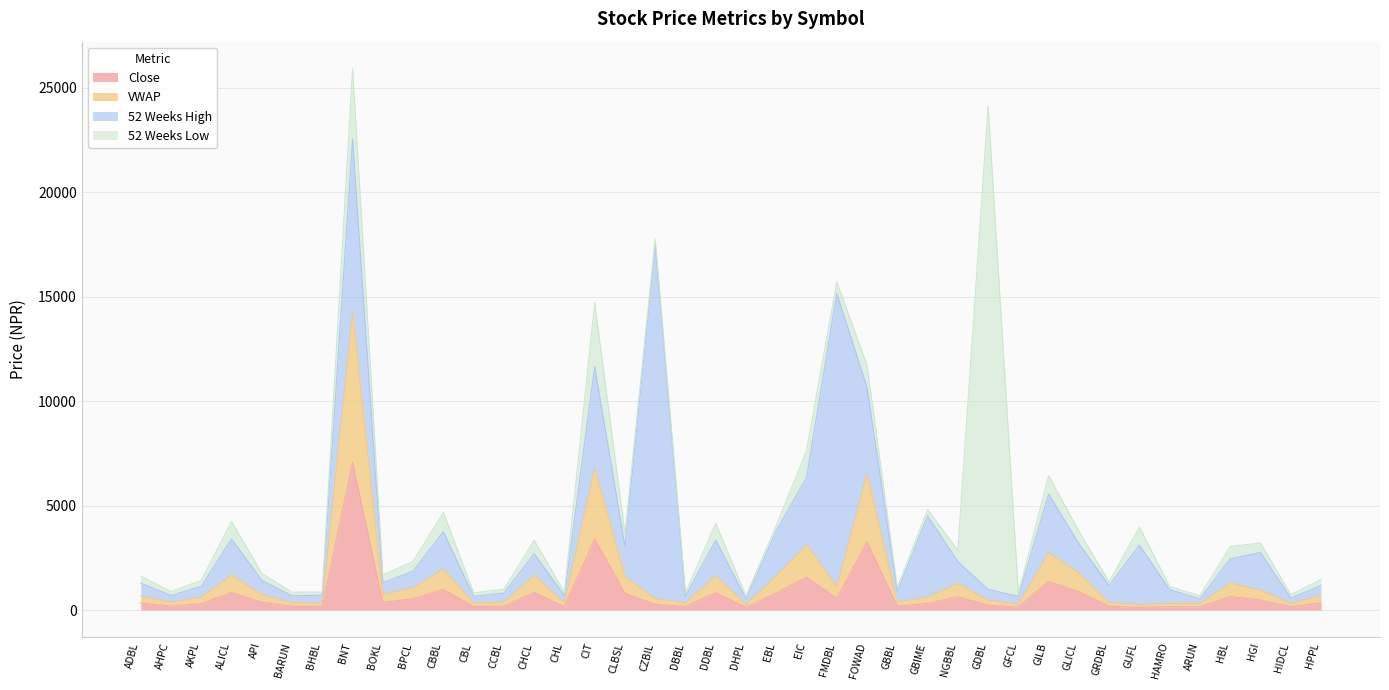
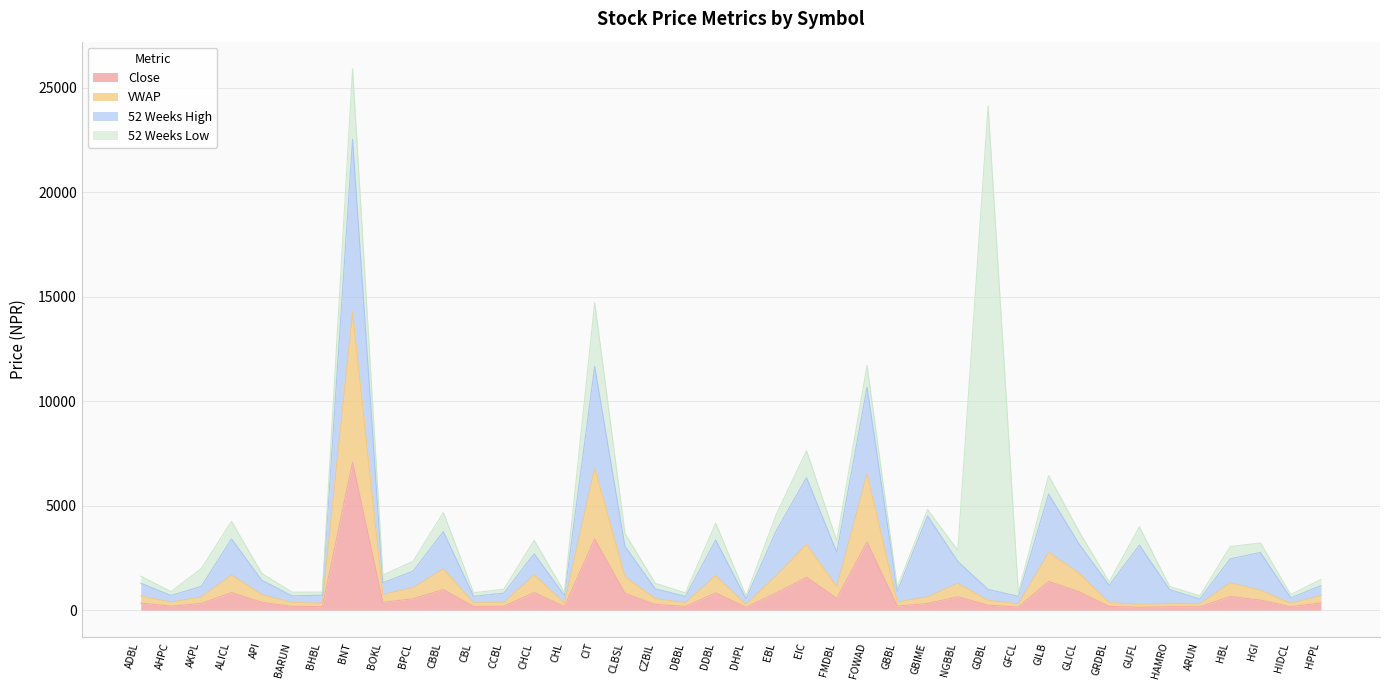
  {
    "52 Weeks High": {
      "ADBL": 600,
      "AHPC": 300,
      "AKPL": 500,
      "ALICL": 1700,
      "API": 700,
      "BARUN": 300,
      "BHBL": 400,
      "BNT": 8300,
      "BOKL": 600,
      "BPCL": 800,
      "CBBL": 1800,
      "CBL": 300,
      "CCBL": 400,
      "CHCL": 1000,
      "CHL": 400,
      "CIT": 4900,
      "CLBSL": 1400,
-     "CZBIL": 17000,
+     "CZBIL": 500,
      "DBBL": 300,
      "DDBL": 1700,
      "DHPL": 300,
      "EBL": 2100,
      "EIC": 3200,
-     "FMDBL": 14000,
+     "FMDBL": 1600,
      "FOWAD": 4100,
      "GBBL": 500,
      "GBIME": 3900,
      "NGBBL": 1100,
      "GDBL": 500,
      "GFCL": 400,
      "GILB": 2800,
      "GLICL": 1400,
      "GRDBL": 800,
      "GUFL": 2800,
      "HAMRO": 700,
      "ARUN": 200,
      "HBL": 1100,
      "HGI": 1800,
      "HIDCL": 300,
      "HPPL": 500
    },
    "52 Weeks Low": {
      "ADBL": 300,
      "AHPC": 200,
-     "AKPL": 300,
+     "AKPL": 900,
      "ALICL": 800,
      "API": 300,
      "BARUN": 200,
      "BHBL": 100,
      "BNT": 3400,
      "BOKL": 400,
      "BPCL": 500,
      "CBBL": 900,
      "CBL": 200,
      "CCBL": 200,
      "CHCL": 600,
      "CHL": 200,
      "CIT": 3000,
      "CLBSL": 600,
      "CZBIL": 300,
      "DBBL": 200,
      "DDBL": 800,
      "DHPL": 100,
-     "EBL": 300,
+     "EBL": 800,
      "EIC": 1300,
      "FMDBL": 600,
      "FOWAD": 1100,
      "GBBL": 200,
      "GBIME": 300,
      "NGBBL": 500,
      "GDBL": 23200,
      "GFCL": 100,
      "GILB": 900,
      "GLICL": 600,
      "GRDBL": 200,
      "GUFL": 900,
      "HAMRO": 100,
      "ARUN": 100,
      "HBL": 600,
      "HGI": 500,
      "HIDCL": 200,
      "HPPL": 300
    }
  }
